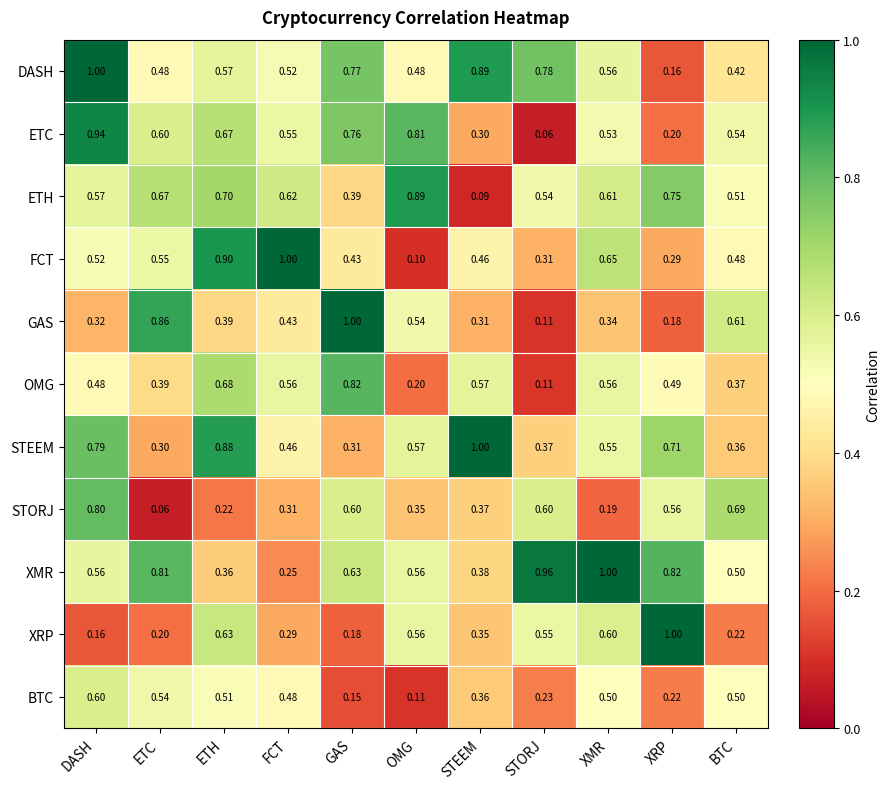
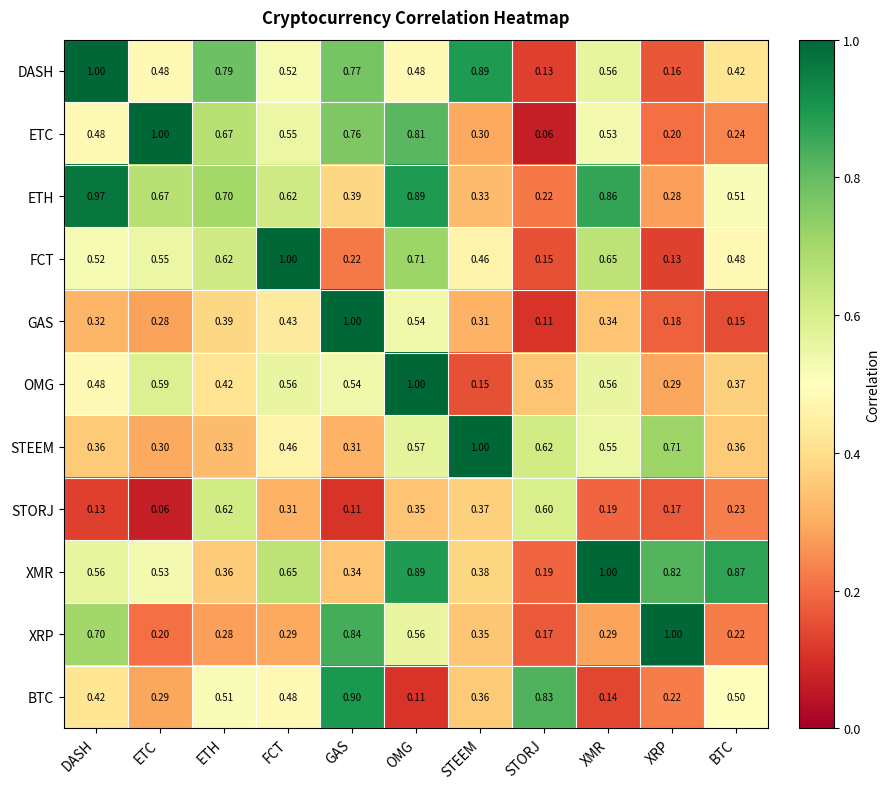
  {
    "DASH": {
      "DASH": 1.00,
      "ETC": 0.48,
-     "ETH": 0.57,
+     "ETH": 0.79,
      "FCT": 0.52,
      "GAS": 0.77,
      "OMG": 0.48,
      "STEEM": 0.89,
-     "STORJ": 0.78,
+     "STORJ": 0.13,
      "XMR": 0.56,
      "XRP": 0.16,
      "BTC": 0.42
    },
    "ETC": {
-     "DASH": 0.94,
-     "ETC": 0.60,
+     "DASH": 0.48,
+     "ETC": 1.00,
      "ETH": 0.67,
      "FCT": 0.55,
      "GAS": 0.76,
      "OMG": 0.81,
      "STEEM": 0.30,
      "STORJ": 0.06,
      "XMR": 0.53,
      "XRP": 0.20,
-     "BTC": 0.54
+     "BTC": 0.24
    },
    "ETH": {
-     "DASH": 0.57,
+     "DASH": 0.97,
      "ETC": 0.67,
      "ETH": 0.70,
      "FCT": 0.62,
      "GAS": 0.39,
      "OMG": 0.89,
-     "STEEM": 0.09,
-     "STORJ": 0.54,
-     "XMR": 0.61,
-     "XRP": 0.75,
+     "STEEM": 0.33,
+     "STORJ": 0.22,
+     "XMR": 0.86,
+     "XRP": 0.28,
      "BTC": 0.51
    },
    "FCT": {
      "DASH": 0.52,
      "ETC": 0.55,
-     "ETH": 0.90,
+     "ETH": 0.62,
      "FCT": 1.00,
-     "GAS": 0.43,
-     "OMG": 0.10,
+     "GAS": 0.22,
+     "OMG": 0.71,
      "STEEM": 0.46,
-     "STORJ": 0.31,
+     "STORJ": 0.15,
      "XMR": 0.65,
-     "XRP": 0.29,
+     "XRP": 0.13,
      "BTC": 0.48
    },
    "GAS": {
      "DASH": 0.32,
-     "ETC": 0.86,
+     "ETC": 0.28,
      "ETH": 0.39,
      "FCT": 0.43,
      "GAS": 1.00,
      "OMG": 0.54,
      "STEEM": 0.31,
      "STORJ": 0.11,
      "XMR": 0.34,
      "XRP": 0.18,
-     "BTC": 0.61
+     "BTC": 0.15
    },
    "OMG": {
      "DASH": 0.48,
-     "ETC": 0.39,
-     "ETH": 0.68,
+     "ETC": 0.59,
+     "ETH": 0.42,
      "FCT": 0.56,
-     "GAS": 0.82,
-     "OMG": 0.20,
-     "STEEM": 0.57,
-     "STORJ": 0.11,
+     "GAS": 0.54,
+     "OMG": 1.00,
+     "STEEM": 0.15,
+     "STORJ": 0.35,
      "XMR": 0.56,
-     "XRP": 0.49,
+     "XRP": 0.29,
      "BTC": 0.37
    },
    "STEEM": {
-     "DASH": 0.79,
+     "DASH": 0.36,
      "ETC": 0.30,
-     "ETH": 0.88,
+     "ETH": 0.33,
      "FCT": 0.46,
      "GAS": 0.31,
      "OMG": 0.57,
      "STEEM": 1.00,
-     "STORJ": 0.37,
+     "STORJ": 0.62,
      "XMR": 0.55,
      "XRP": 0.71,
      "BTC": 0.36
    },
    "STORJ": {
-     "DASH": 0.80,
+     "DASH": 0.13,
      "ETC": 0.06,
-     "ETH": 0.22,
+     "ETH": 0.62,
      "FCT": 0.31,
-     "GAS": 0.60,
+     "GAS": 0.11,
      "OMG": 0.35,
      "STEEM": 0.37,
      "STORJ": 0.60,
      "XMR": 0.19,
-     "XRP": 0.56,
-     "BTC": 0.69
+     "XRP": 0.17,
+     "BTC": 0.23
    },
    "XMR": {
      "DASH": 0.56,
-     "ETC": 0.81,
+     "ETC": 0.53,
      "ETH": 0.36,
-     "FCT": 0.25,
-     "GAS": 0.63,
-     "OMG": 0.56,
+     "FCT": 0.65,
+     "GAS": 0.34,
+     "OMG": 0.89,
      "STEEM": 0.38,
-     "STORJ": 0.96,
+     "STORJ": 0.19,
      "XMR": 1.00,
      "XRP": 0.82,
-     "BTC": 0.50
+     "BTC": 0.87
    },
    "XRP": {
-     "DASH": 0.16,
+     "DASH": 0.70,
      "ETC": 0.20,
-     "ETH": 0.63,
+     "ETH": 0.28,
      "FCT": 0.29,
-     "GAS": 0.18,
+     "GAS": 0.84,
      "OMG": 0.56,
      "STEEM": 0.35,
-     "STORJ": 0.55,
-     "XMR": 0.60,
+     "STORJ": 0.17,
+     "XMR": 0.29,
      "XRP": 1.00,
      "BTC": 0.22
    },
    "BTC": {
-     "DASH": 0.60,
-     "ETC": 0.54,
+     "DASH": 0.42,
+     "ETC": 0.29,
      "ETH": 0.51,
      "FCT": 0.48,
-     "GAS": 0.15,
+     "GAS": 0.90,
      "OMG": 0.11,
      "STEEM": 0.36,
-     "STORJ": 0.23,
-     "XMR": 0.50,
+     "STORJ": 0.83,
+     "XMR": 0.14,
      "XRP": 0.22,
      "BTC": 0.50
    }
  }
